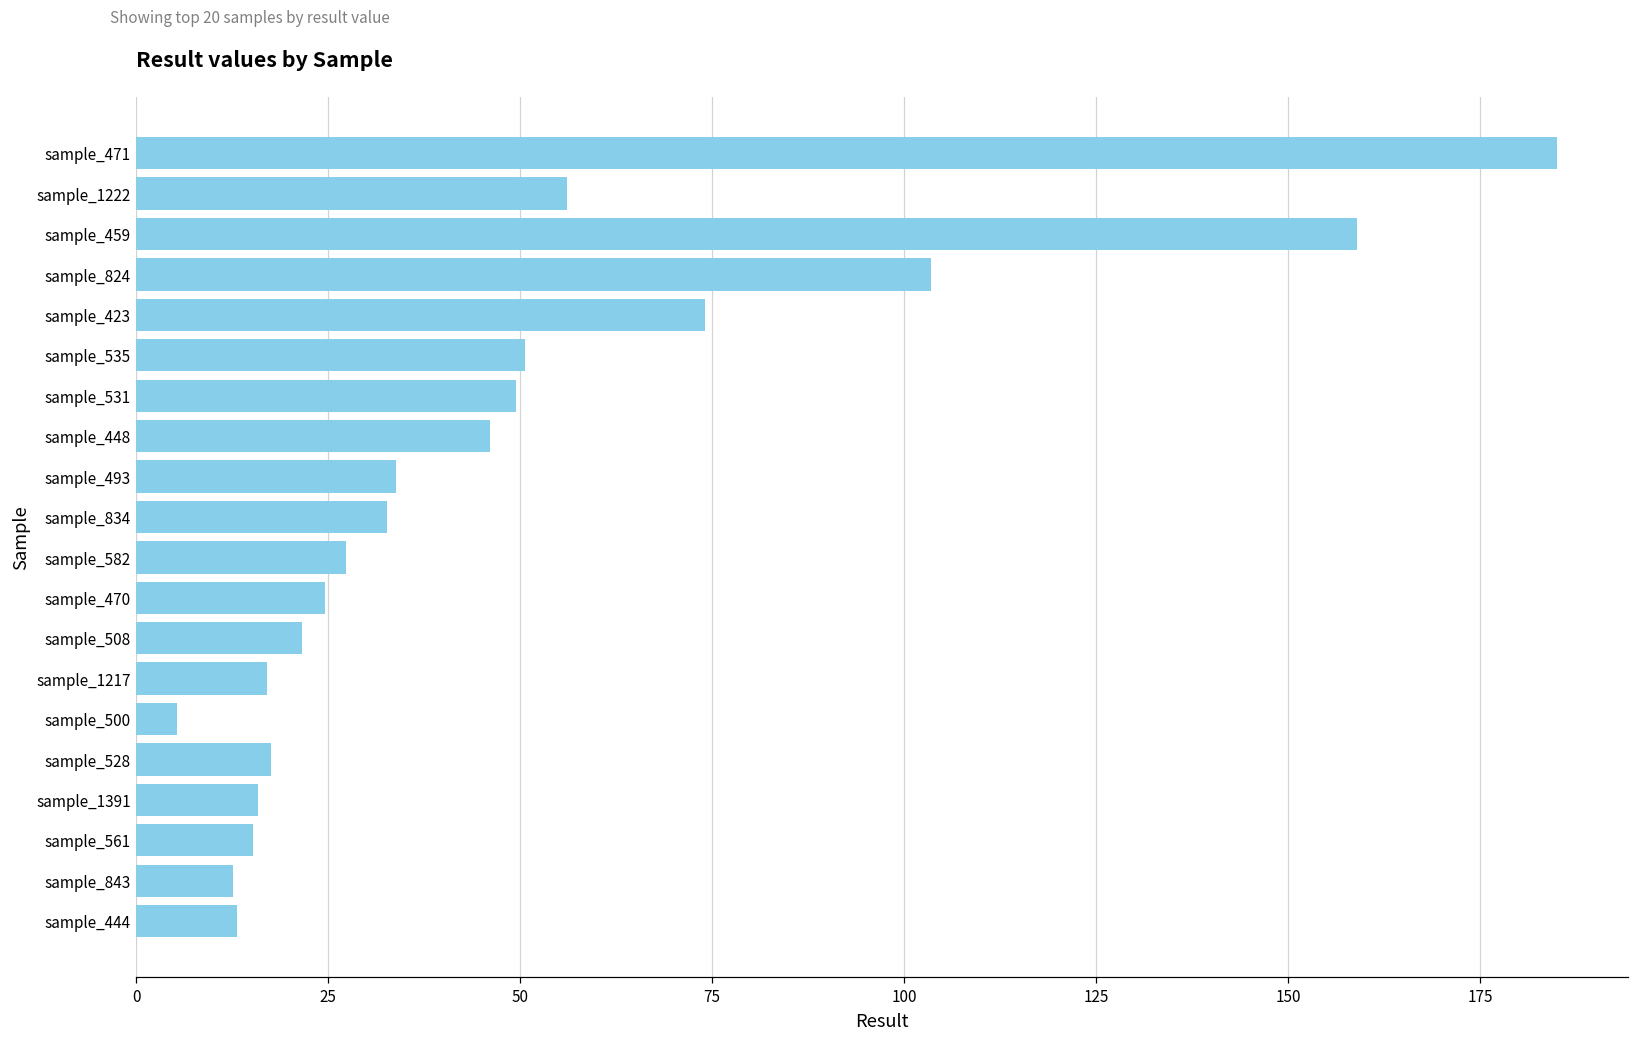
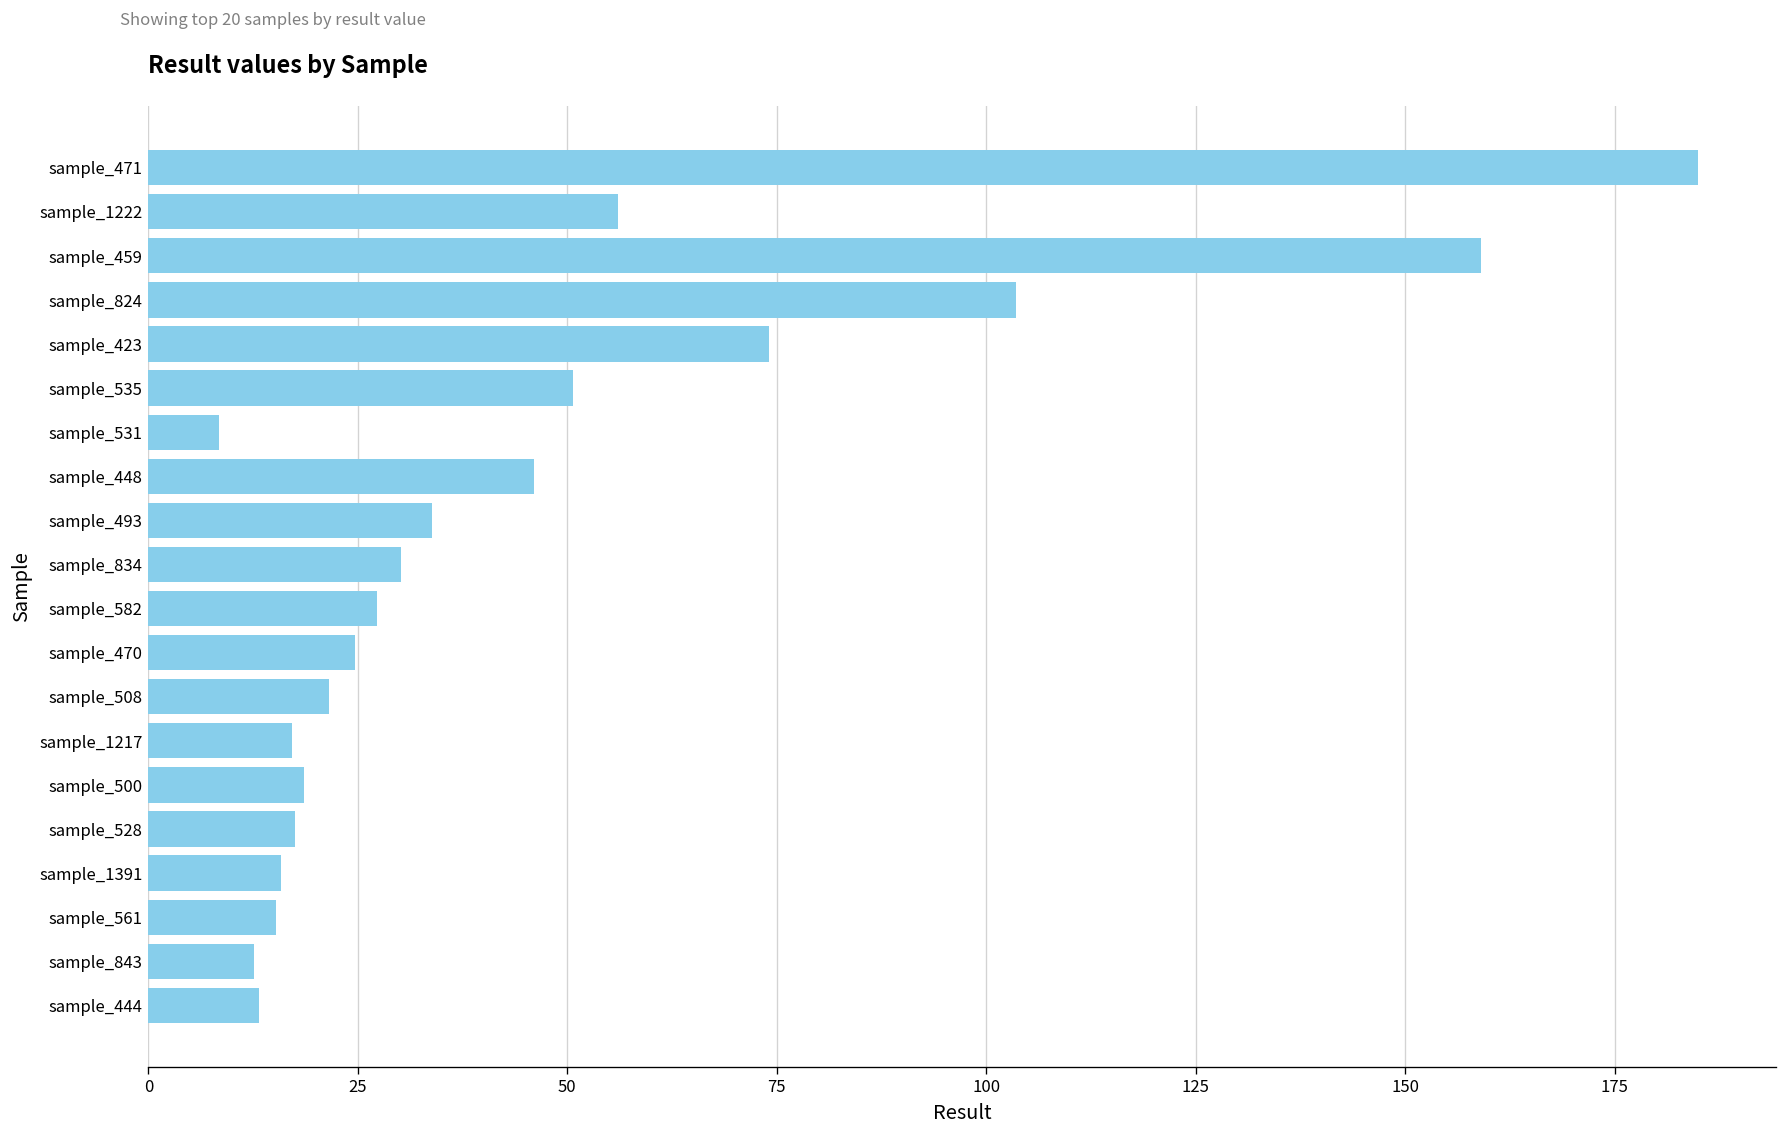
  {
    "sample_471": 185,
    "sample_1222": 56,
    "sample_459": 159,
    "sample_824": 104,
    "sample_423": 74,
    "sample_535": 51,
-   "sample_531": 50,
+   "sample_531": 8,
    "sample_448": 46,
    "sample_493": 34,
-   "sample_834": 33,
+   "sample_834": 30,
    "sample_582": 27,
    "sample_470": 25,
    "sample_508": 22,
    "sample_1217": 17,
-   "sample_500": 5,
+   "sample_500": 19,
    "sample_528": 18,
    "sample_1391": 16,
    "sample_561": 15,
    "sample_843": 13,
    "sample_444": 13
  }
